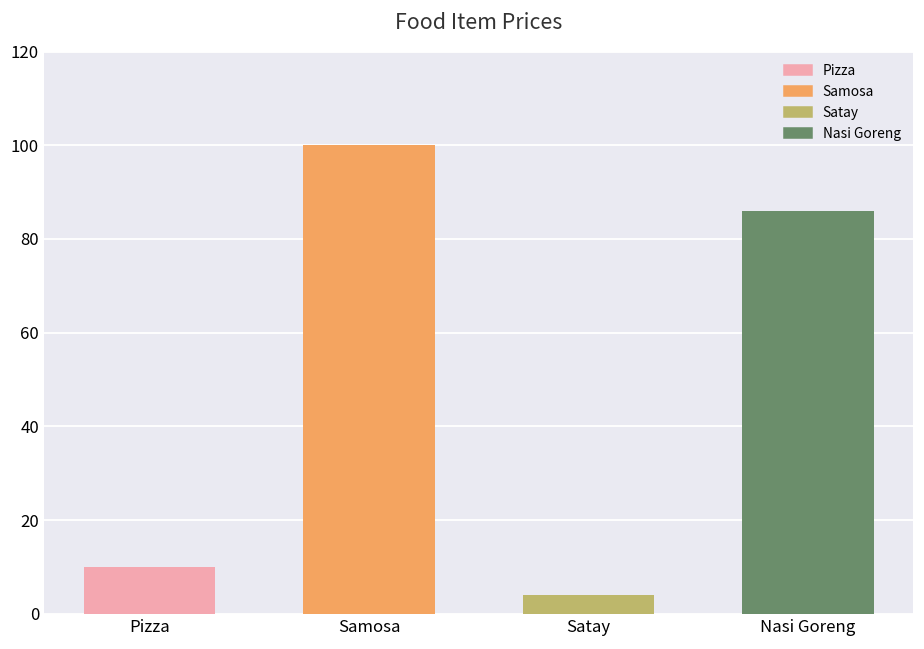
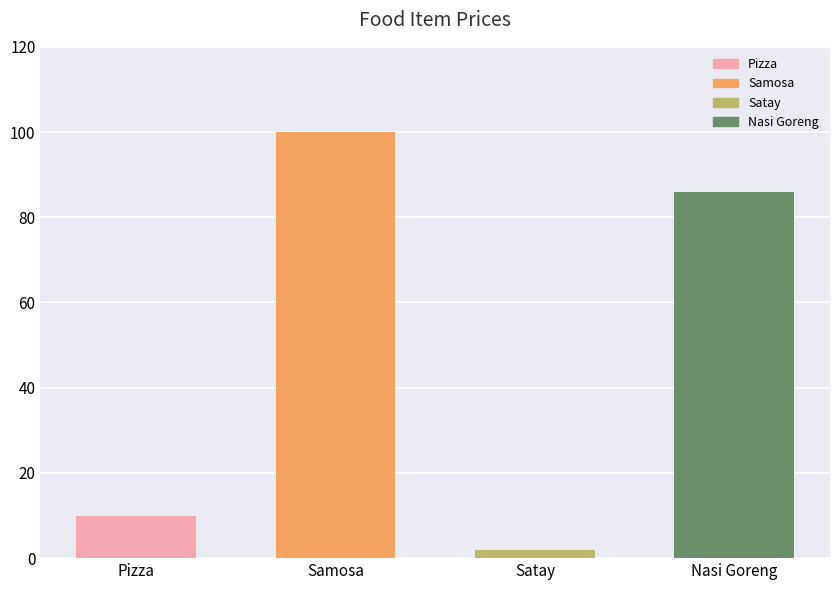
  {
    "Pizza": 10,
    "Samosa": 100,
-   "Satay": 4,
+   "Satay": 2,
    "Nasi Goreng": 86
  }
